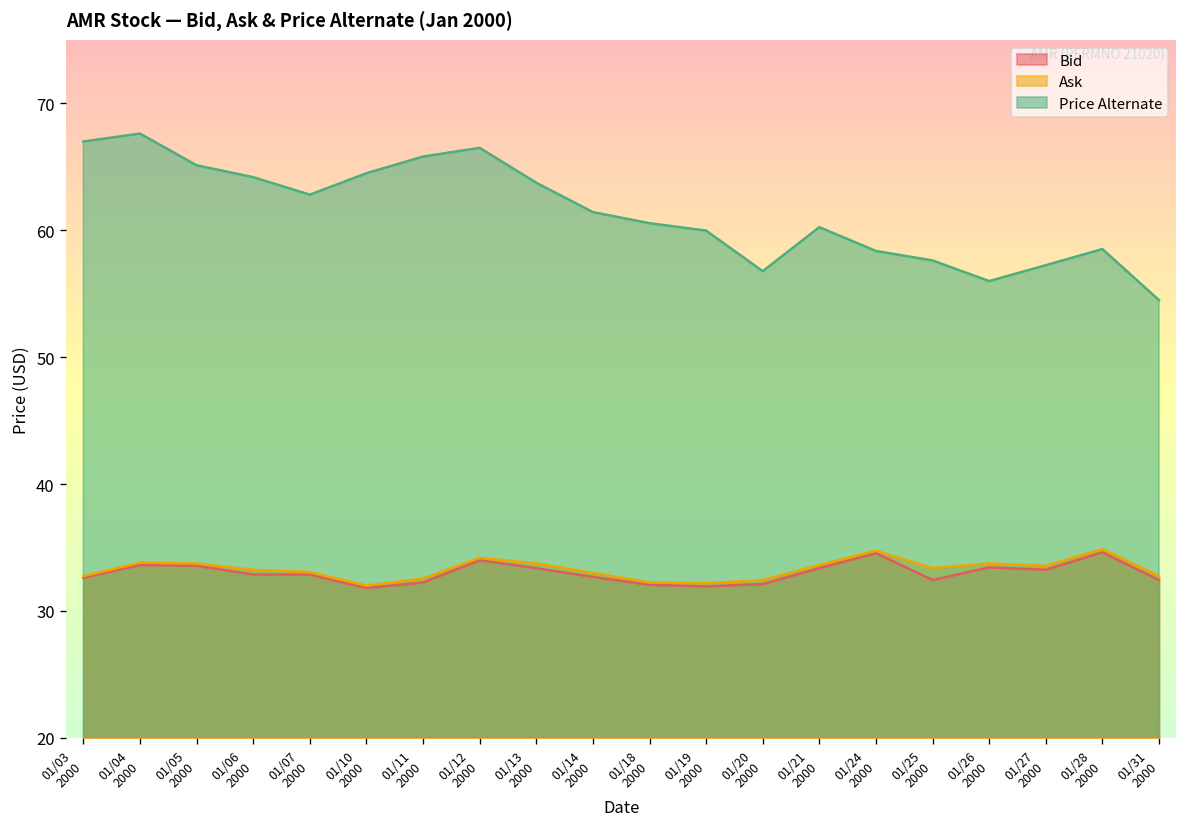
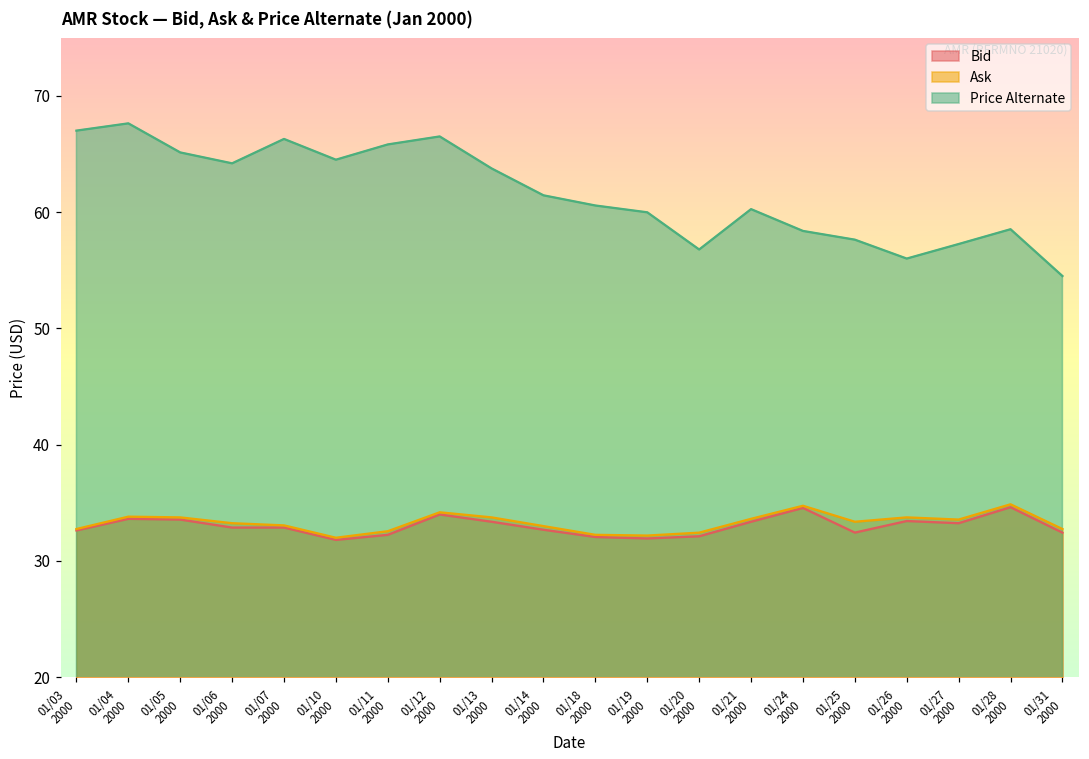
  {
    "Bid": {
      "01/06 2000": 32.9,
      "01/11 2000": 32.3,
      "01/13 2000": 33.4,
      "01/14 2000": 32.7,
      "01/19 2000": 31.9,
      "01/20 2000": 32.1,
      "01/21 2000": 33.4,
      "01/25 2000": 32.4,
      "01/26 2000": 33.4,
      "01/27 2000": 33.3,
      "01/28 2000": 34.6,
      "01/31 2000": 32.4
    },
    "Ask": {
      "01/06 2000": 33.3,
      "01/11 2000": 32.6,
      "01/13 2000": 33.8,
      "01/14 2000": 33.0,
      "01/19 2000": 32.2,
      "01/20 2000": 32.4,
      "01/21 2000": 33.6,
      "01/25 2000": 33.4,
      "01/26 2000": 33.8,
      "01/27 2000": 33.6,
      "01/28 2000": 34.9,
      "01/31 2000": 32.8
    },
    "Price Alternate": {
      "01/03 2000": 67.0,
      "01/04 2000": 67.6,
      "01/05 2000": 65.1,
      "01/06 2000": 64.2,
-     "01/07 2000": 62.8,
+     "01/07 2000": 66.3,
      "01/10 2000": 64.5,
      "01/11 2000": 65.8,
      "01/12 2000": 66.5,
      "01/13 2000": 63.8,
      "01/14 2000": 61.4,
      "01/18 2000": 60.6,
      "01/19 2000": 60.0,
      "01/20 2000": 56.8,
      "01/21 2000": 60.3,
      "01/24 2000": 58.4,
      "01/25 2000": 57.6,
      "01/26 2000": 56.0,
      "01/27 2000": 57.3,
      "01/28 2000": 58.5,
      "01/31 2000": 54.5
    }
  }
